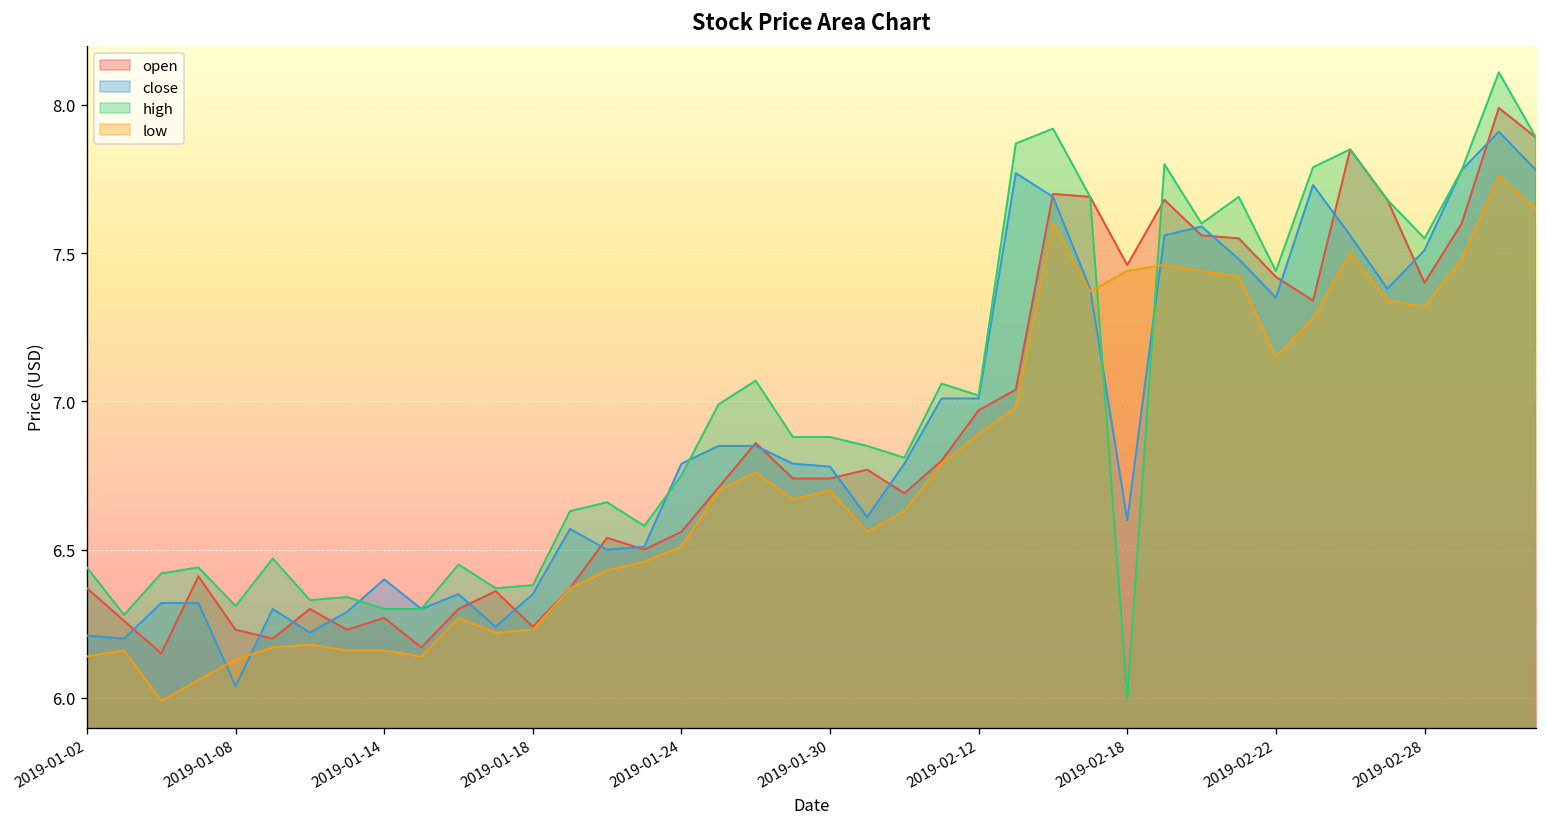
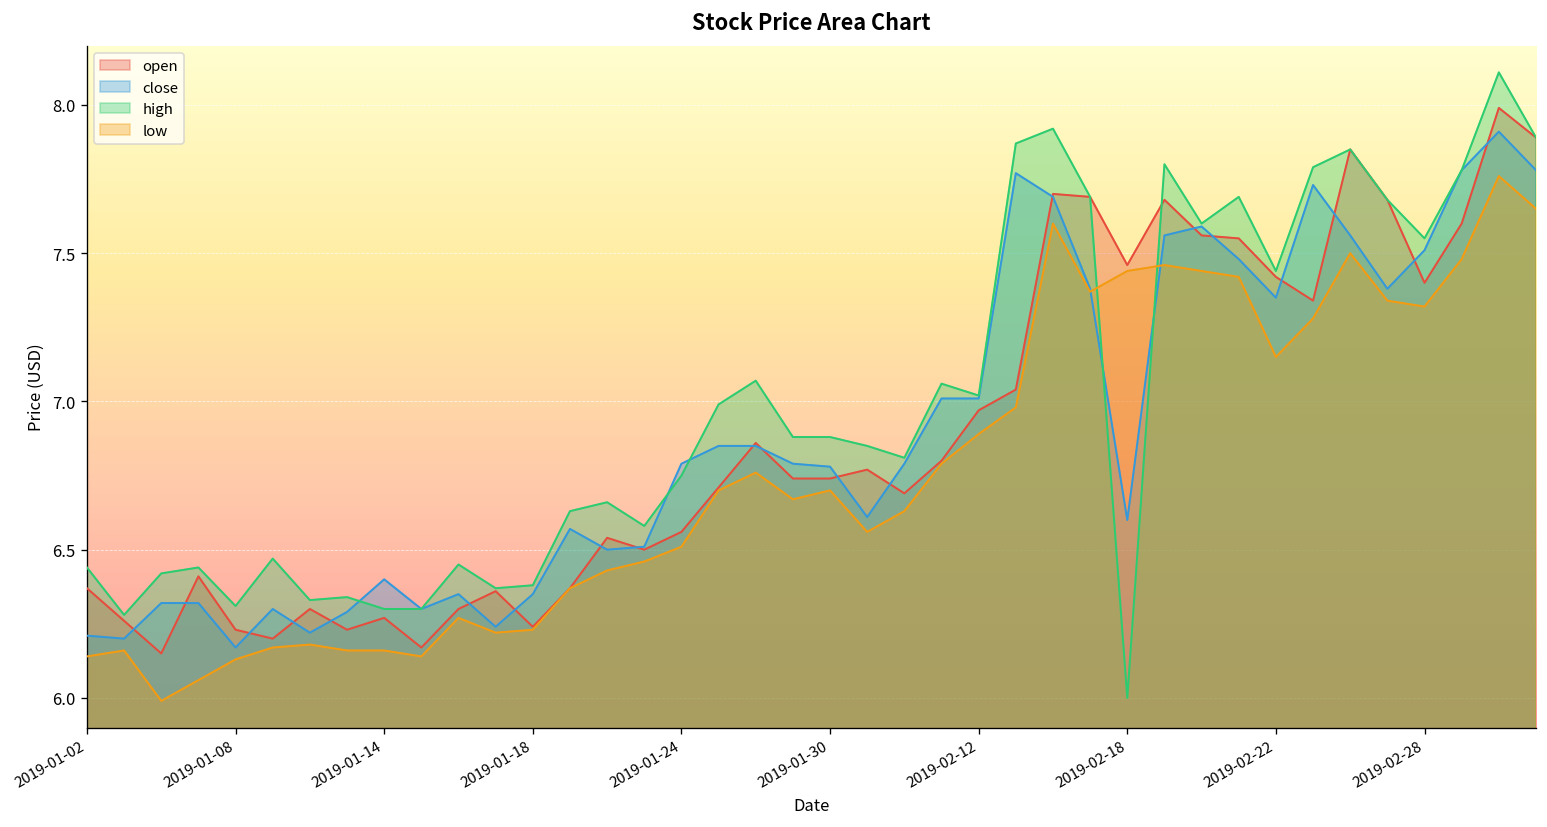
  {
    "close": {
      "2019-01-02": 6.21,
-     "2019-01-08": 6.04,
+     "2019-01-08": 6.17,
      "2019-01-14": 6.40,
      "2019-01-18": 6.35,
      "2019-01-24": 6.79,
      "2019-01-30": 6.78,
      "2019-02-18": 6.60,
      "2019-02-22": 7.35,
      "2019-02-28": 7.51
    },
    "high": {
      "2019-01-02": 6.44,
      "2019-01-08": 6.31,
      "2019-01-14": 6.30,
      "2019-01-18": 6.38,
      "2019-01-24": 6.75,
      "2019-01-30": 6.88,
      "2019-02-18": 6.00,
      "2019-02-22": 7.44,
      "2019-02-28": 7.55
    }
  }
